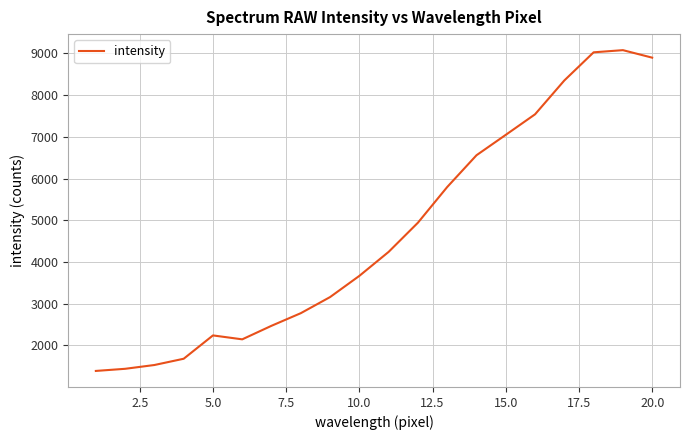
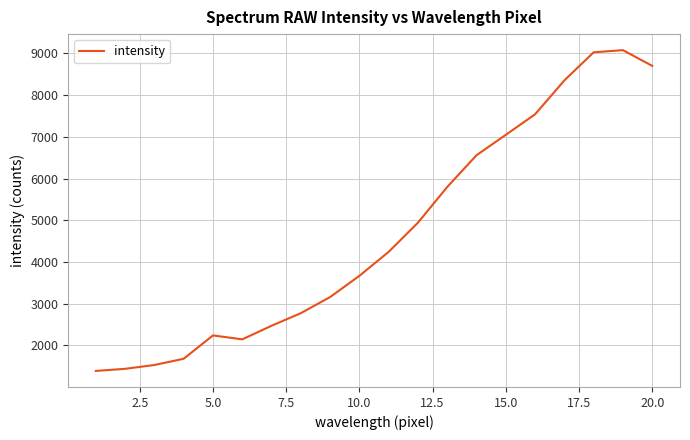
  {
    "5.0": 2200,
    "10.0": 3700,
    "15.0": 7000,
-   "20.0": 8900
+   "20.0": 8700
  }
